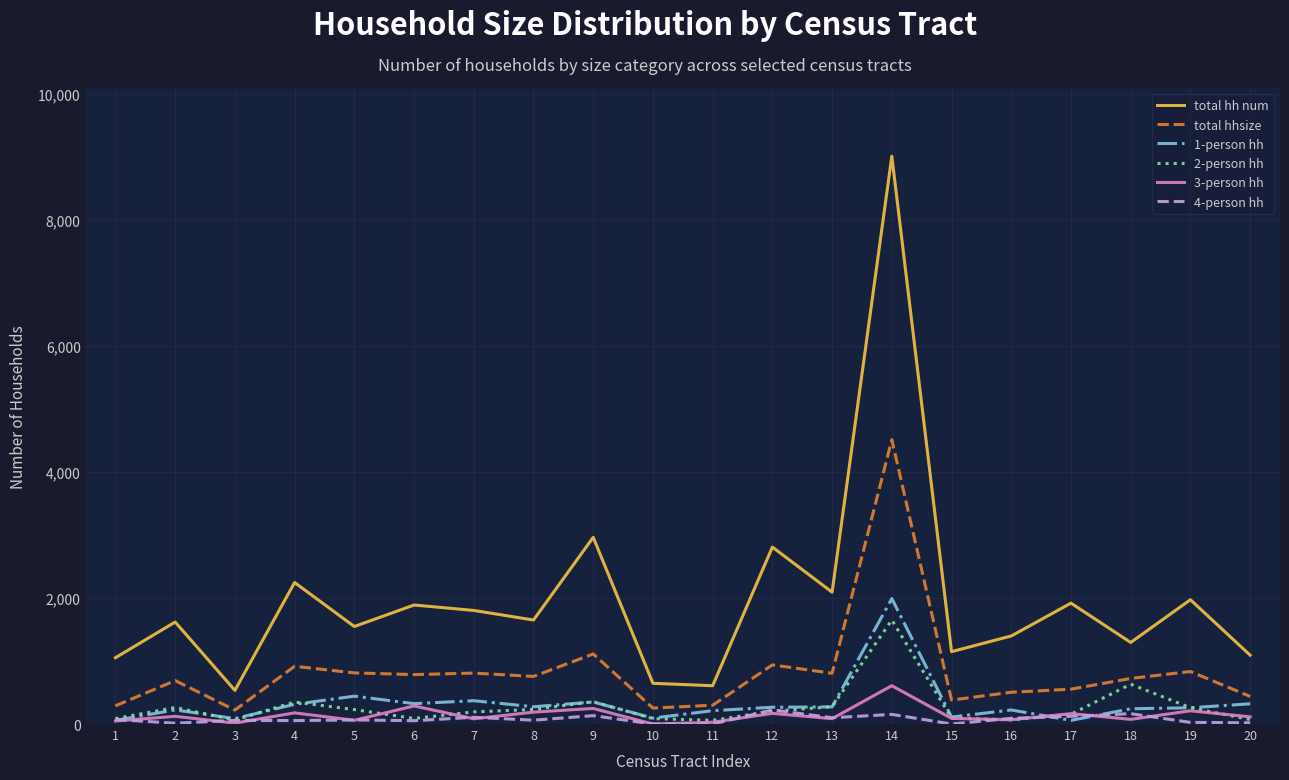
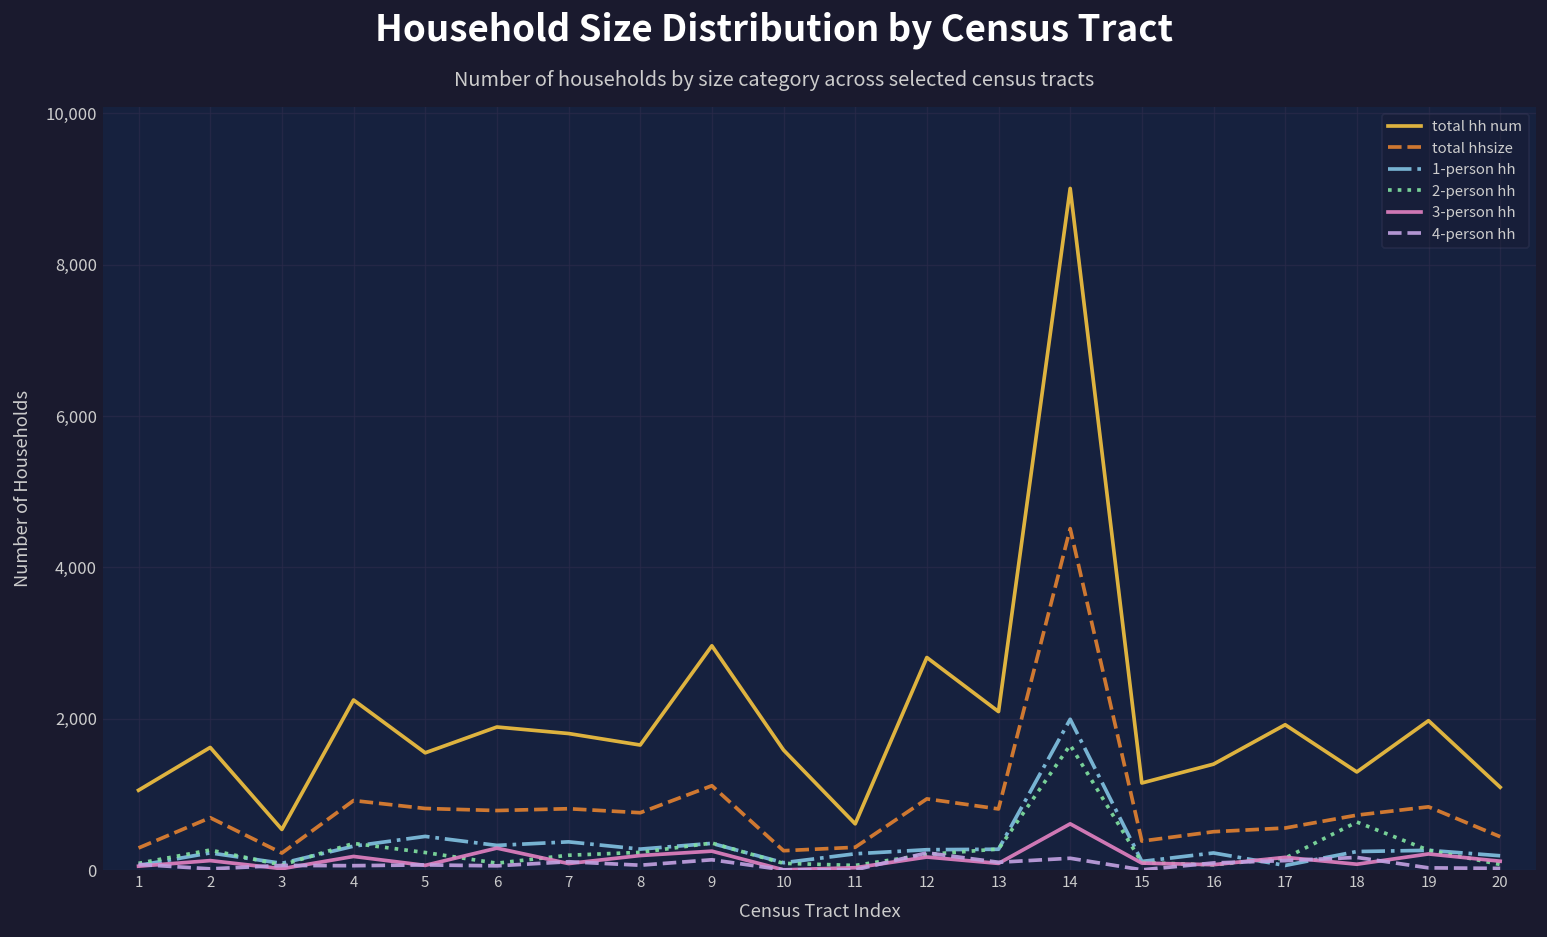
  {
    "total hh num": {
      "1": "1,100",
      "2": "1,600",
      "3": "500",
      "4": "2,200",
      "5": "1,500",
      "6": "1,900",
      "7": "1,800",
      "8": "1,700",
      "9": "3,000",
-     "10": "600",
+     "10": "1,600",
      "11": "600",
      "12": "2,800",
      "13": "2,100",
      "14": "9,000",
      "15": "1,100",
      "16": "1,400",
      "17": "1,900",
      "18": "1,300",
      "19": "2,000",
      "20": "1,100"
    },
    "total hhsize": {
      "1": "300",
      "2": "700",
      "3": "200",
      "4": "900",
      "5": "800",
      "6": "800",
      "7": "800",
      "8": "800",
      "9": "1,100",
      "10": "300",
      "11": "300",
      "12": "900",
      "13": "800",
      "14": "4,500",
      "15": "400",
      "16": "500",
      "17": "600",
      "18": "700",
      "19": "800",
      "20": "400"
    },
    "1-person hh": {
      "5": "400",
      "7": "400",
      "8": "300",
      "11": "200",
      "12": "300",
      "14": "2,000",
      "16": "200",
      "17": "100",
      "18": "200",
-     "20": "300"
+     "20": "200"
    },
    "2-person hh": {
      "5": "200",
      "7": "200",
      "8": "200",
      "14": "1,700",
      "18": "600",
      "20": "100"
    }
  }
